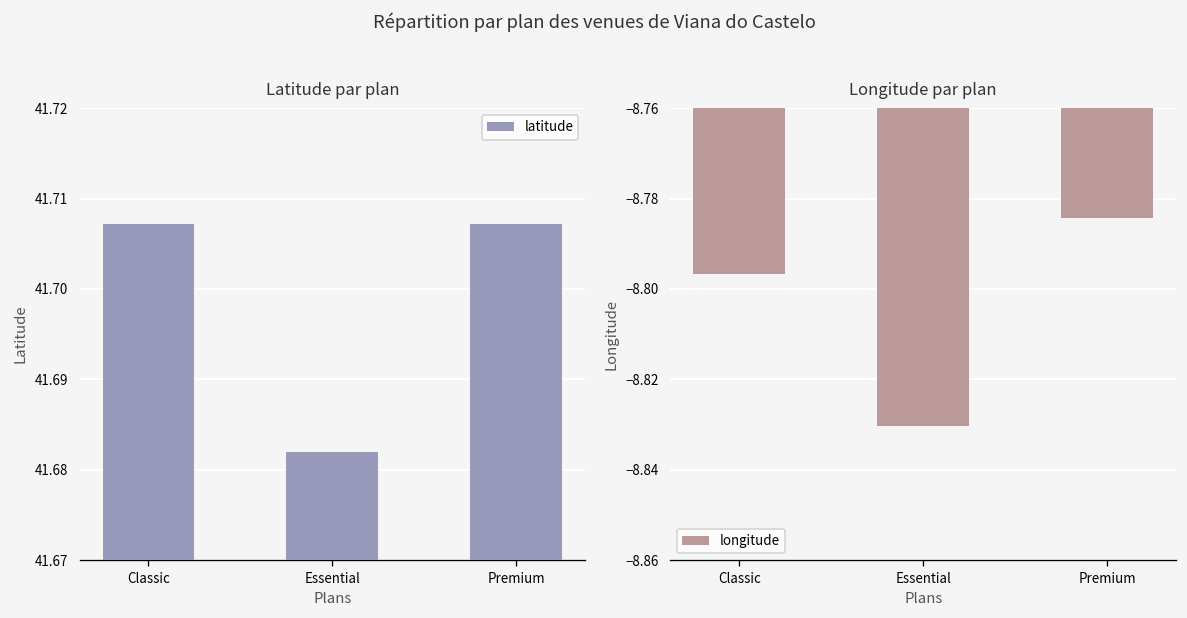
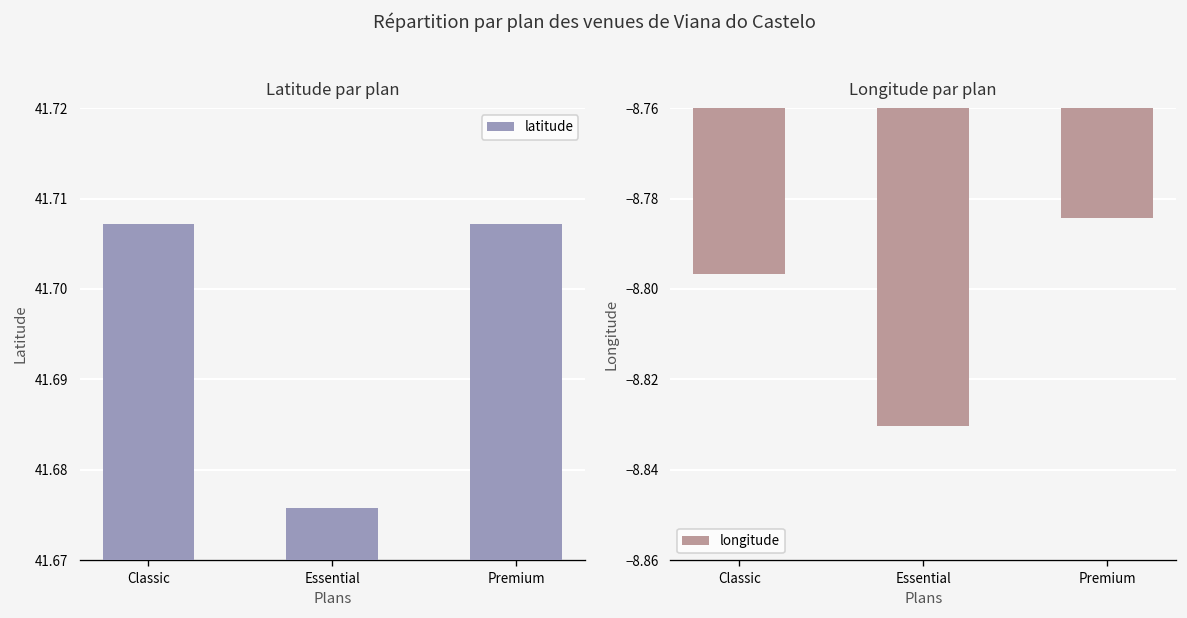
  {
    "Latitude par plan": {
      "Classic": 41.707,
-     "Essential": 41.682,
+     "Essential": 41.676,
      "Premium": 41.707
    },
    "Longitude par plan": {
      "Classic": -8.797,
      "Essential": -8.830,
      "Premium": -8.784
    }
  }
